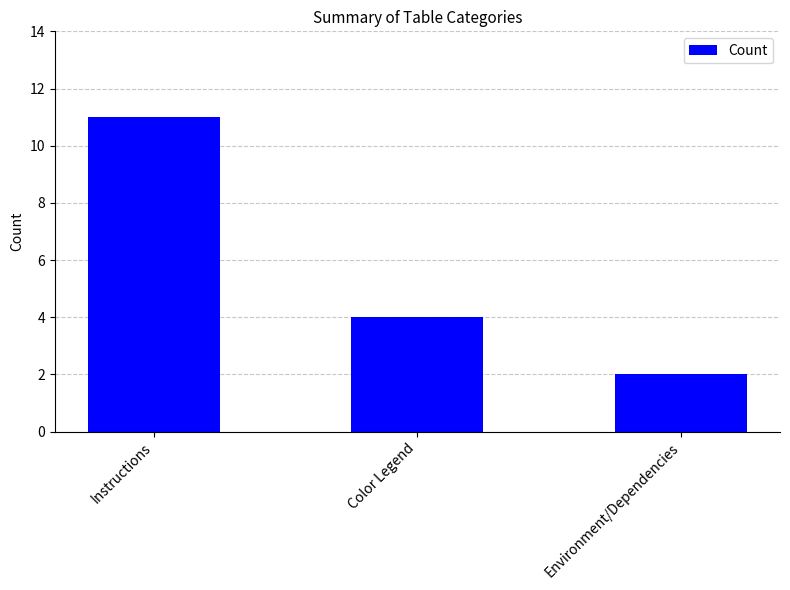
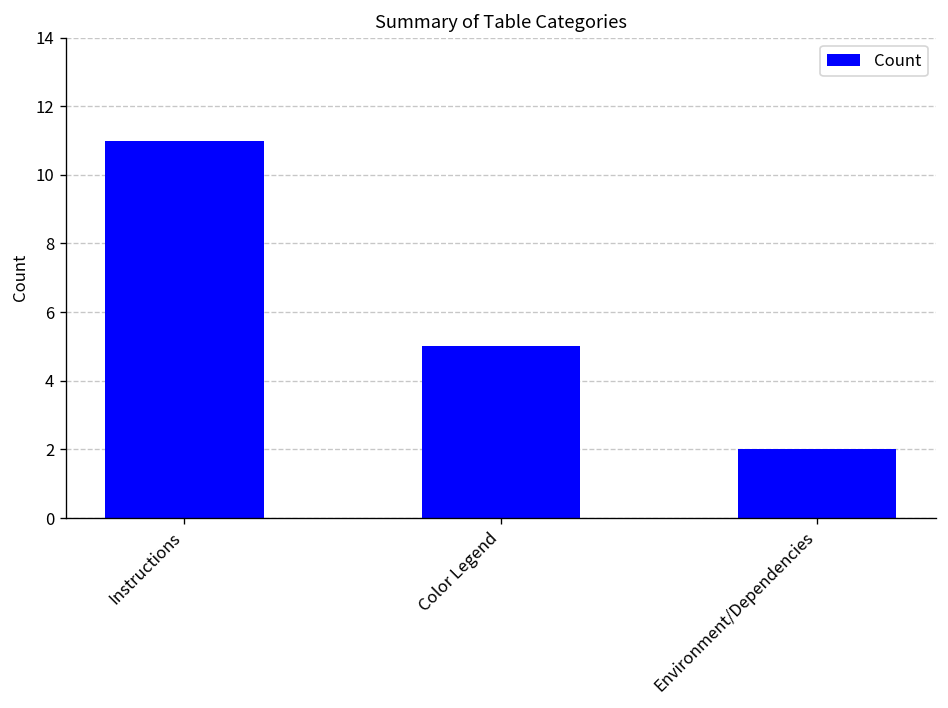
  {
    "Instructions": 11,
-   "Color Legend": 4,
+   "Color Legend": 5,
    "Environment/Dependencies": 2
  }
